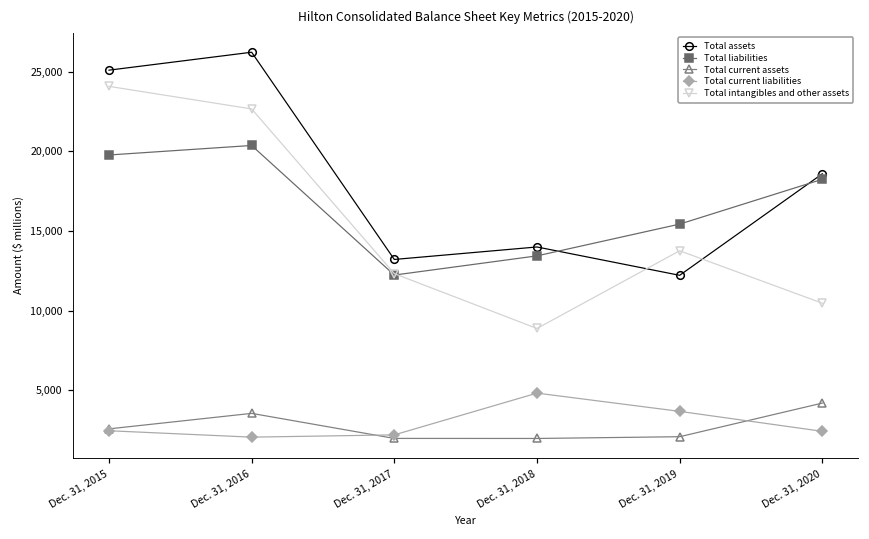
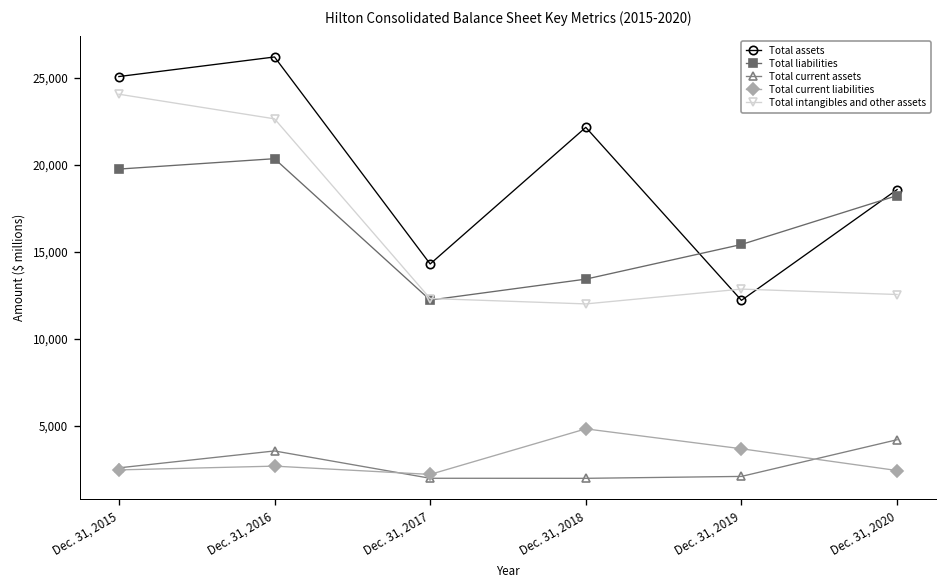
  {
    "Total assets": {
      "Dec. 31, 2015": "25,100",
      "Dec. 31, 2016": "26,200",
-     "Dec. 31, 2017": "13,200",
-     "Dec. 31, 2018": "14,000",
+     "Dec. 31, 2017": "14,300",
+     "Dec. 31, 2018": "22,200",
      "Dec. 31, 2019": "12,200",
      "Dec. 31, 2020": "18,600"
    },
    "Total current liabilities": {
-     "Dec. 31, 2016": "2,100",
+     "Dec. 31, 2016": "2,700",
      "Dec. 31, 2017": "2,200",
      "Dec. 31, 2018": "4,800",
      "Dec. 31, 2019": "3,700",
      "Dec. 31, 2020": "2,400"
    },
    "Total intangibles and other assets": {
      "Dec. 31, 2015": "24,100",
      "Dec. 31, 2016": "22,700",
-     "Dec. 31, 2018": "8,900",
-     "Dec. 31, 2019": "13,800",
-     "Dec. 31, 2020": "10,500"
+     "Dec. 31, 2018": "12,000",
+     "Dec. 31, 2019": "12,900",
+     "Dec. 31, 2020": "12,600"
    }
  }
